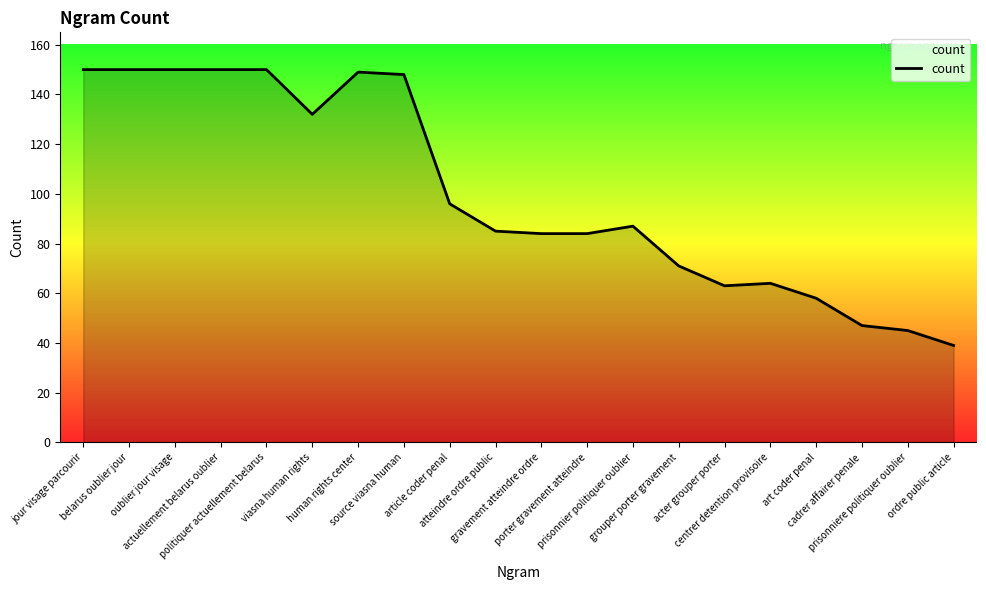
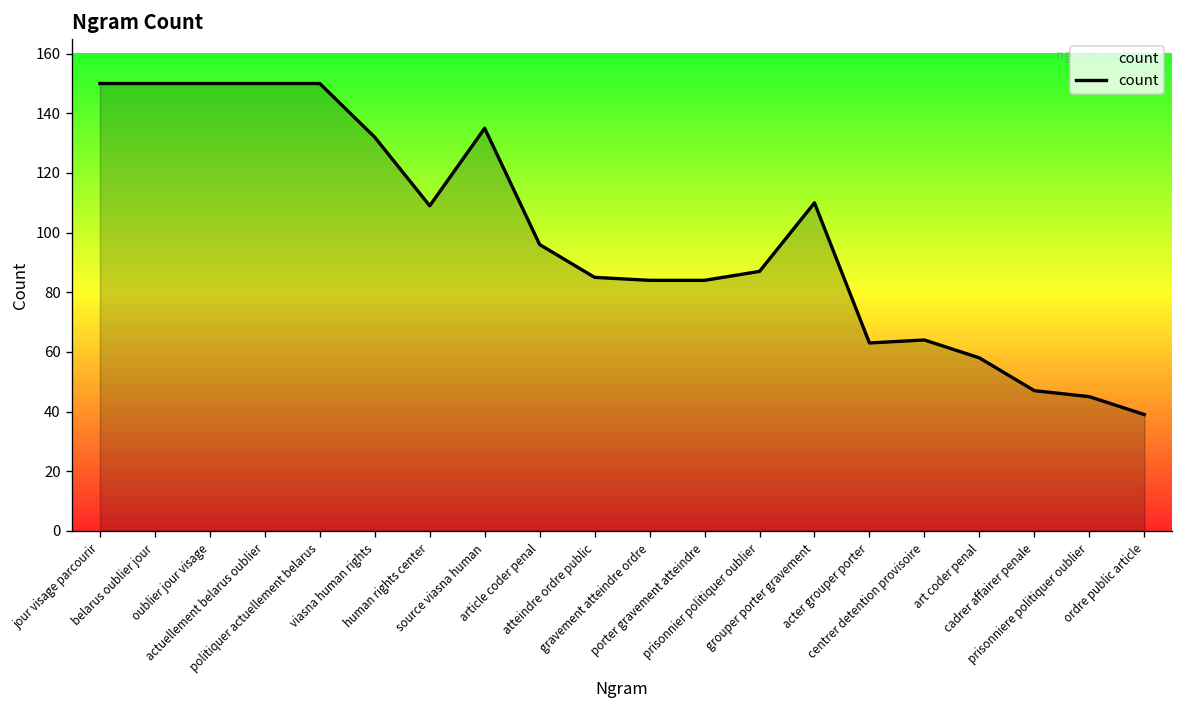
  {
    "jour visage parcourir": 150,
    "belarus oublier jour": 150,
    "oublier jour visage": 150,
    "actuellement belarus oublier": 150,
    "politiquer actuellement belarus": 150,
    "viasna human rights": 132,
-   "human rights center": 149,
-   "source viasna human": 148,
+   "human rights center": 109,
+   "source viasna human": 135,
    "article coder penal": 96,
    "atteindre ordre public": 85,
    "gravement atteindre ordre": 84,
    "porter gravement atteindre": 84,
    "prisonnier politiquer oublier": 87,
-   "grouper porter gravement": 71,
+   "grouper porter gravement": 110,
    "acter grouper porter": 63,
    "centrer detention provisoire": 64,
    "art coder penal": 58,
    "cadrer affairer penale": 47,
    "prisonniere politiquer oublier": 45,
    "ordre public article": 39
  }
